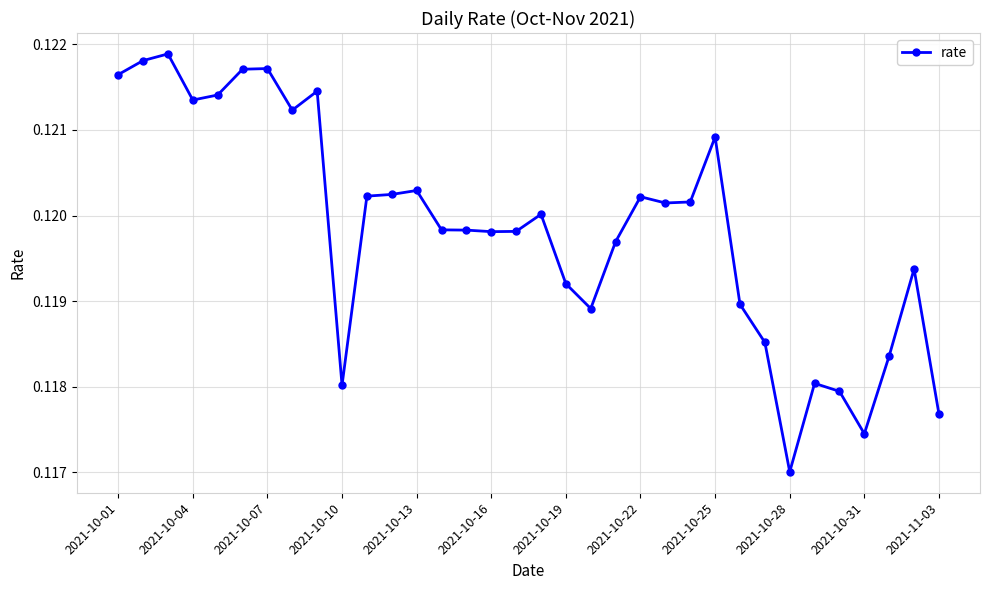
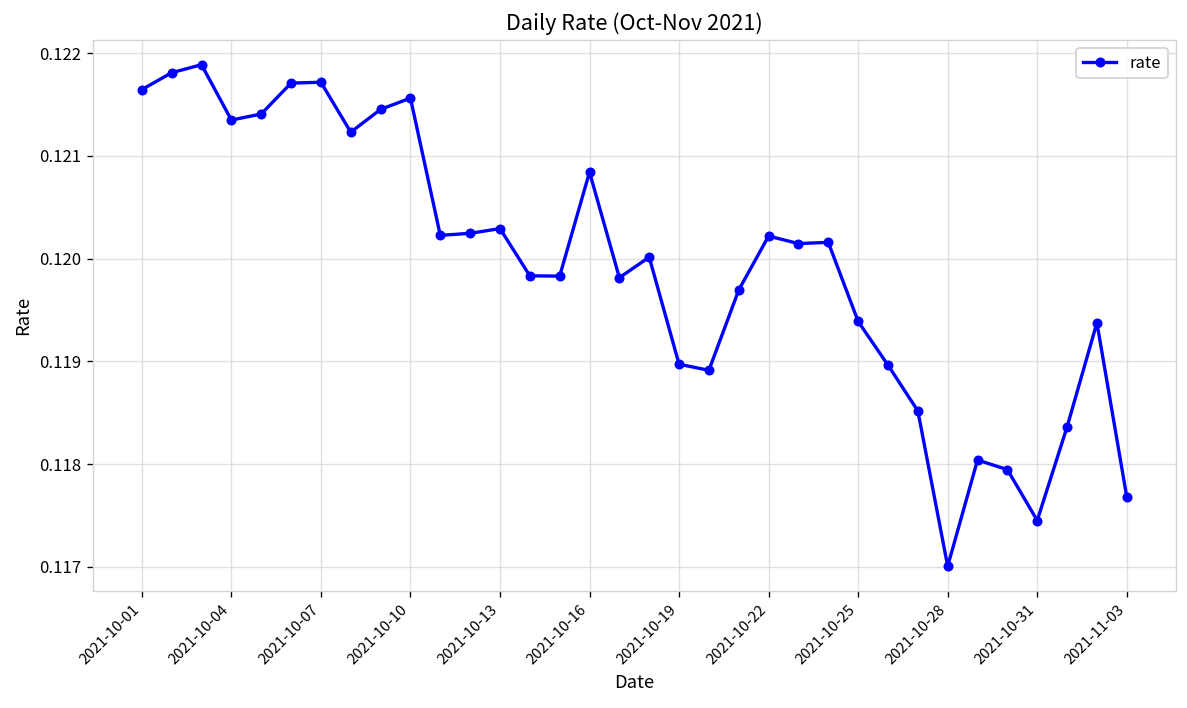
  {
    "2021-10-01": 0.1216,
    "2021-10-04": 0.1214,
    "2021-10-07": 0.1217,
-   "2021-10-10": 0.1180,
+   "2021-10-10": 0.1216,
    "2021-10-13": 0.1203,
-   "2021-10-16": 0.1198,
-   "2021-10-19": 0.1192,
+   "2021-10-16": 0.1208,
+   "2021-10-19": 0.1190,
    "2021-10-22": 0.1202,
-   "2021-10-25": 0.1209,
+   "2021-10-25": 0.1194,
    "2021-10-28": 0.1170,
    "2021-10-31": 0.1175,
    "2021-11-03": 0.1177
  }
